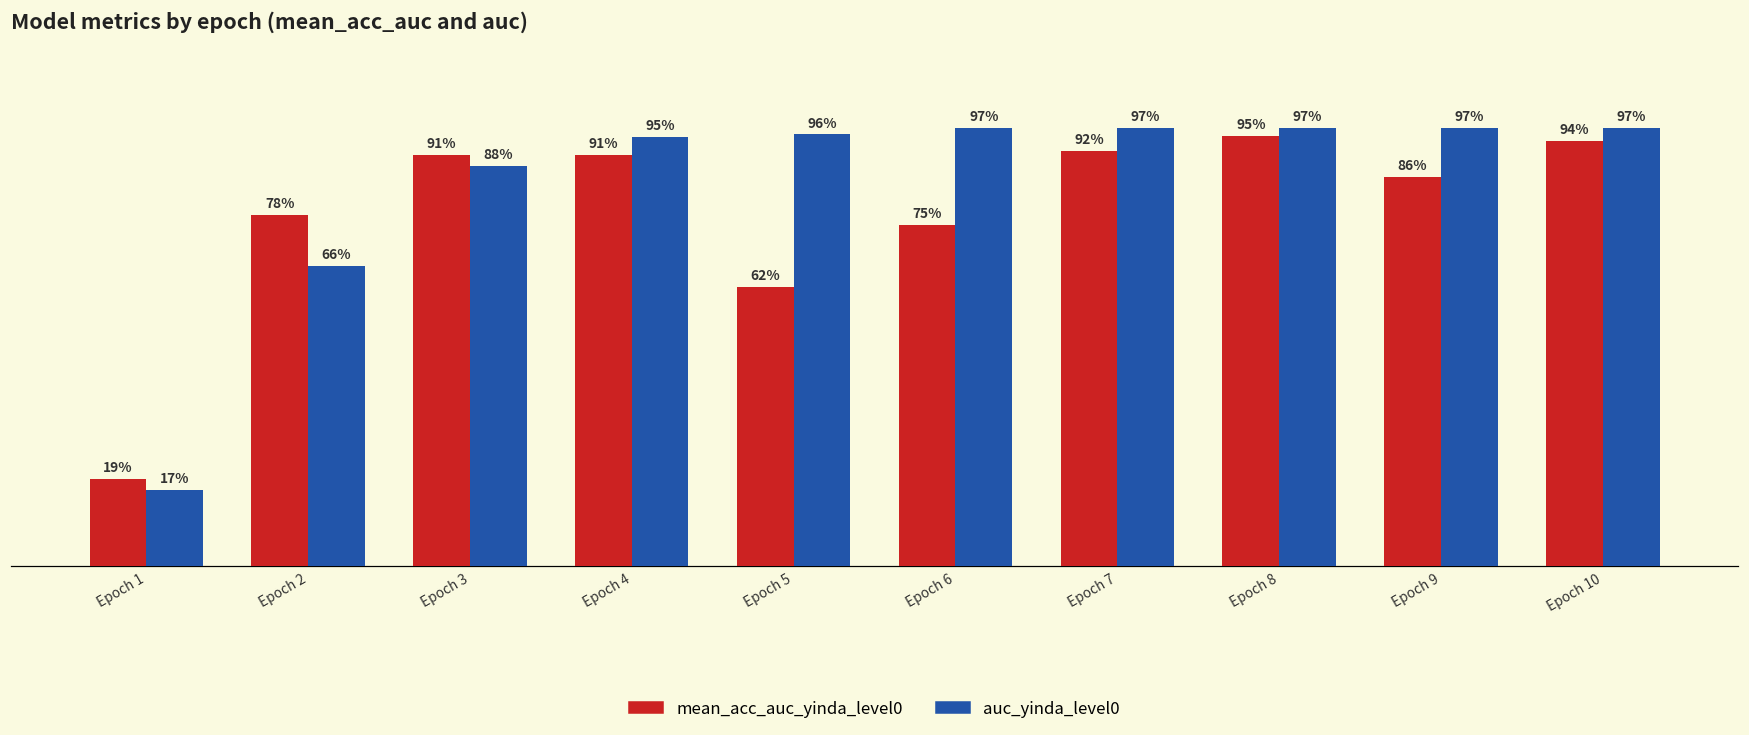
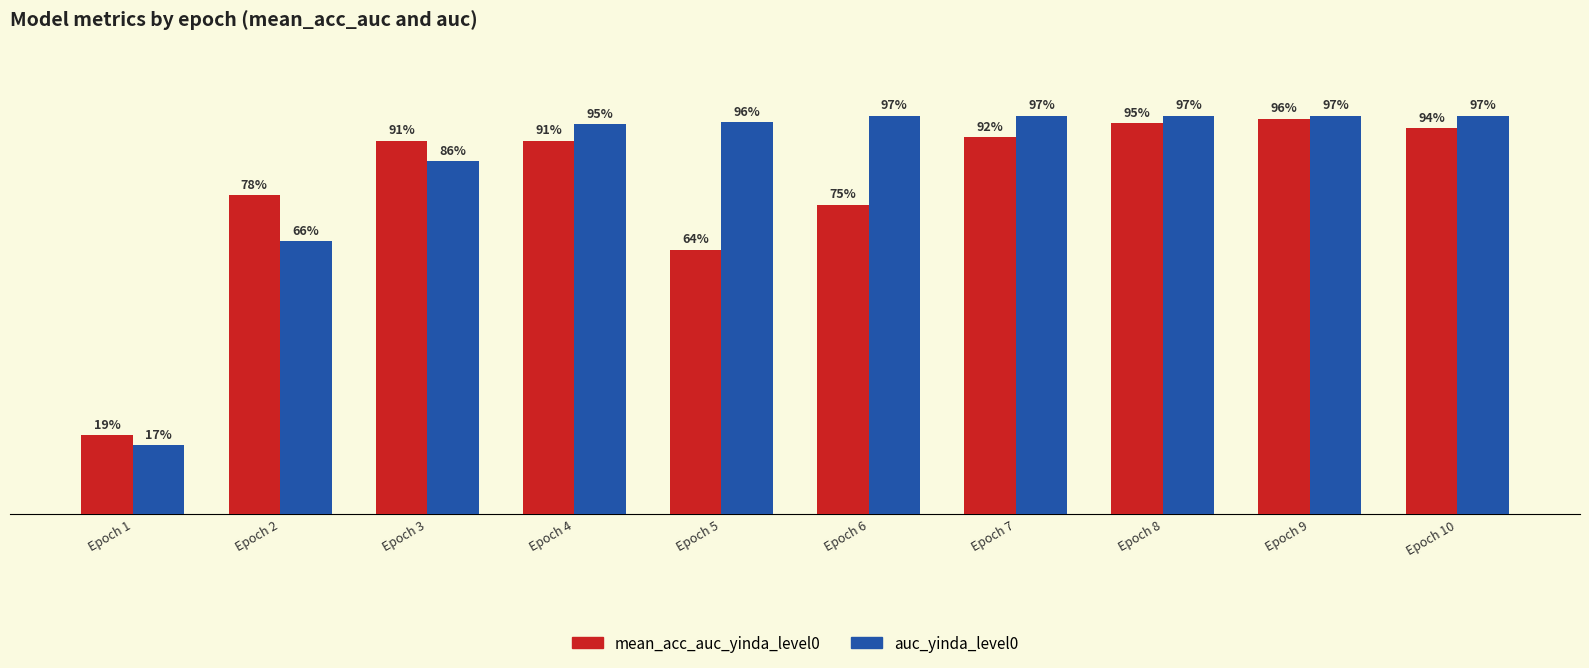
  {
    "mean_acc_auc_yinda_level0": {
      "Epoch 1": "19%",
      "Epoch 2": "78%",
      "Epoch 3": "91%",
      "Epoch 4": "91%",
-     "Epoch 5": "62%",
+     "Epoch 5": "64%",
      "Epoch 6": "75%",
      "Epoch 7": "92%",
      "Epoch 8": "95%",
-     "Epoch 9": "86%",
+     "Epoch 9": "96%",
      "Epoch 10": "94%"
    },
    "auc_yinda_level0": {
      "Epoch 1": "17%",
      "Epoch 2": "66%",
-     "Epoch 3": "88%",
+     "Epoch 3": "86%",
      "Epoch 4": "95%",
      "Epoch 5": "96%",
      "Epoch 6": "97%",
      "Epoch 7": "97%",
      "Epoch 8": "97%",
      "Epoch 9": "97%",
      "Epoch 10": "97%"
    }
  }
